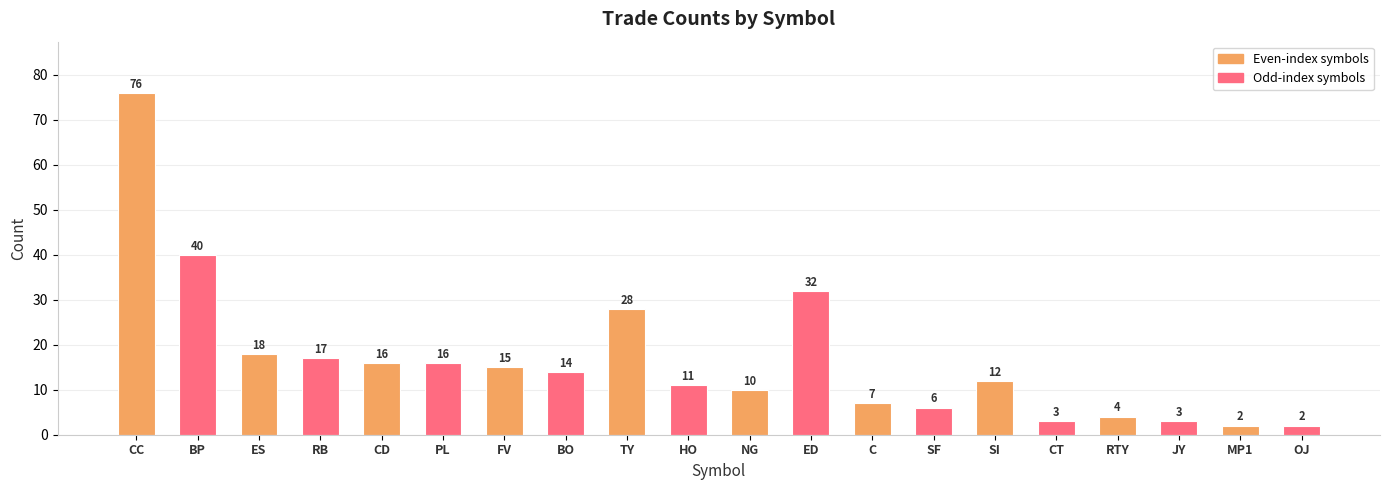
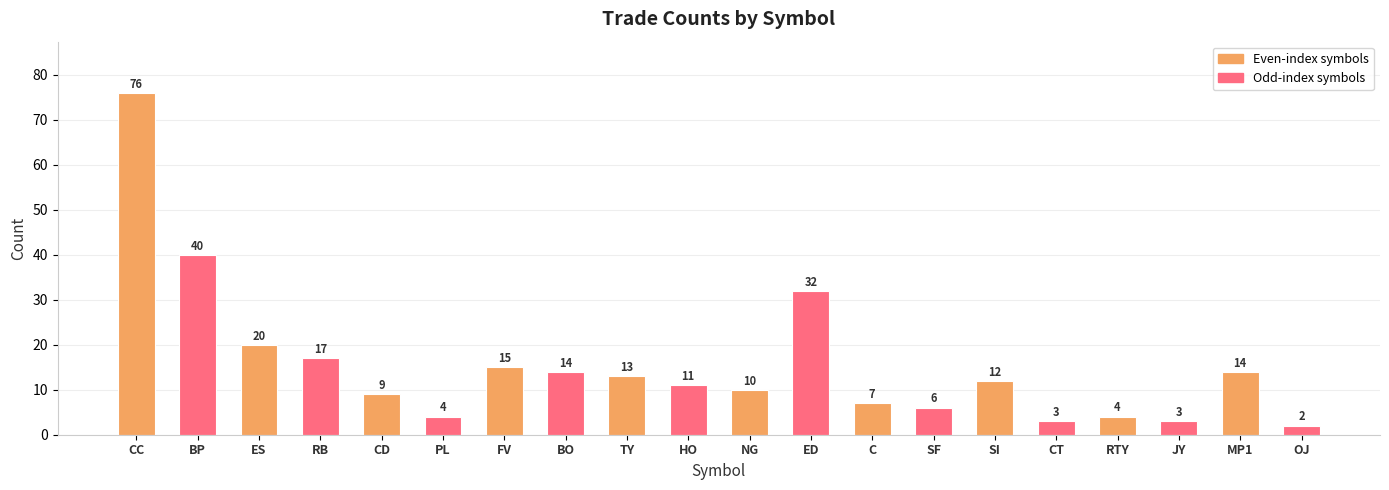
  {
    "CC": 76,
    "BP": 40,
-   "ES": 18,
+   "ES": 20,
    "RB": 17,
-   "CD": 16,
-   "PL": 16,
+   "CD": 9,
+   "PL": 4,
    "FV": 15,
    "BO": 14,
-   "TY": 28,
+   "TY": 13,
    "HO": 11,
    "NG": 10,
    "ED": 32,
    "C": 7,
    "SF": 6,
    "SI": 12,
    "CT": 3,
    "RTY": 4,
    "JY": 3,
-   "MP1": 2,
+   "MP1": 14,
    "OJ": 2
  }
